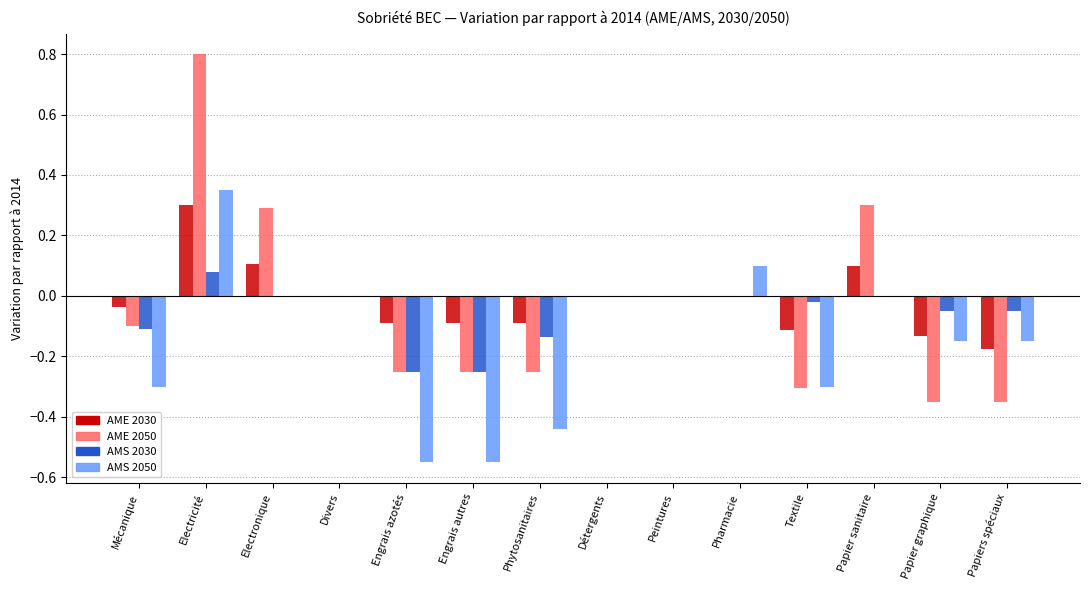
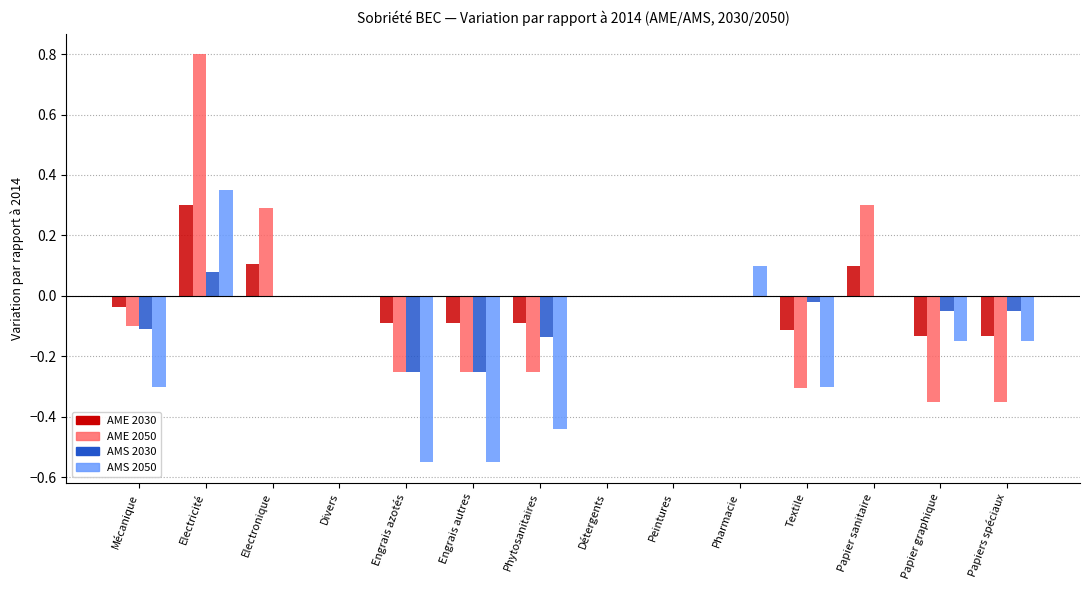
  {
    "AME 2030": {
      "Mécanique": -0.04,
      "Electricité": 0.30,
      "Electronique": 0.11,
      "Divers": 0.00,
      "Engrais azotés": -0.09,
      "Engrais autres": -0.09,
      "Phytosanitaires": -0.09,
      "Détergents": 0.00,
      "Peintures": 0.00,
      "Pharmacie": 0.00,
      "Textile": -0.11,
      "Papier sanitaire": 0.10,
      "Papier graphique": -0.13,
-     "Papiers spéciaux": -0.18
+     "Papiers spéciaux": -0.13
    },
    "AME 2050": {
      "Mécanique": -0.10,
      "Electricité": 0.80,
      "Electronique": 0.29,
      "Divers": 0.00,
      "Engrais azotés": -0.25,
      "Engrais autres": -0.25,
      "Phytosanitaires": -0.25,
      "Détergents": 0.00,
      "Peintures": 0.00,
      "Pharmacie": 0.00,
      "Textile": -0.30,
      "Papier sanitaire": 0.30,
      "Papier graphique": -0.35,
      "Papiers spéciaux": -0.35
    },
    "AMS 2030": {
      "Mécanique": -0.11,
      "Electricité": 0.08,
      "Electronique": 0.00,
      "Divers": 0.00,
      "Engrais azotés": -0.25,
      "Engrais autres": -0.25,
      "Phytosanitaires": -0.14,
      "Détergents": 0.00,
      "Peintures": 0.00,
      "Pharmacie": 0.00,
      "Textile": -0.02,
      "Papier sanitaire": 0.00,
      "Papier graphique": -0.05,
      "Papiers spéciaux": -0.05
    },
    "AMS 2050": {
      "Mécanique": -0.30,
      "Electricité": 0.35,
      "Electronique": 0.00,
      "Divers": 0.00,
      "Engrais azotés": -0.55,
      "Engrais autres": -0.55,
      "Phytosanitaires": -0.44,
      "Détergents": 0.00,
      "Peintures": 0.00,
      "Pharmacie": 0.10,
      "Textile": -0.30,
      "Papier sanitaire": 0.00,
      "Papier graphique": -0.15,
      "Papiers spéciaux": -0.15
    }
  }
